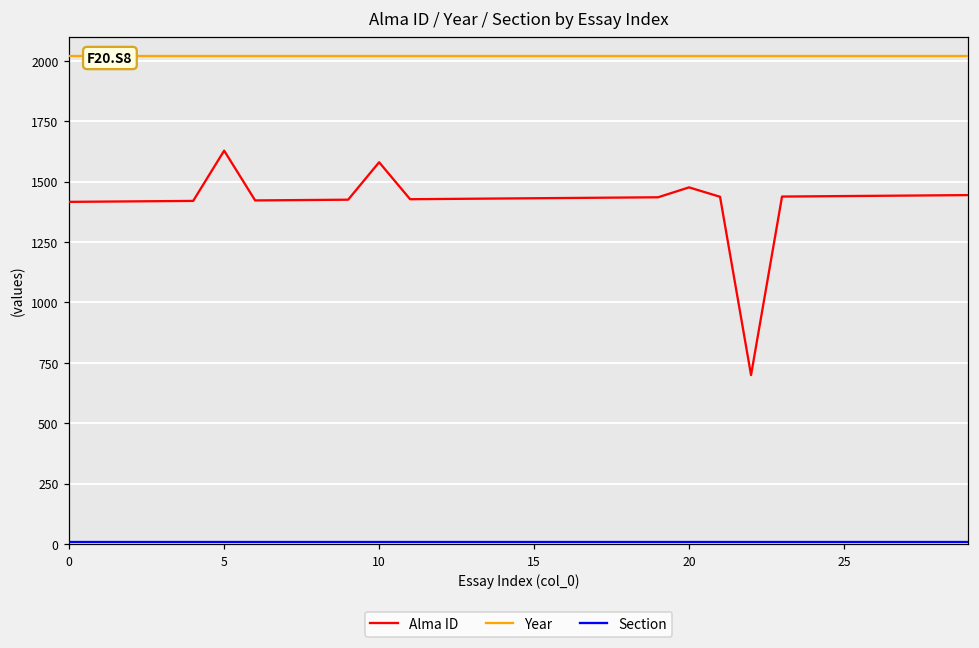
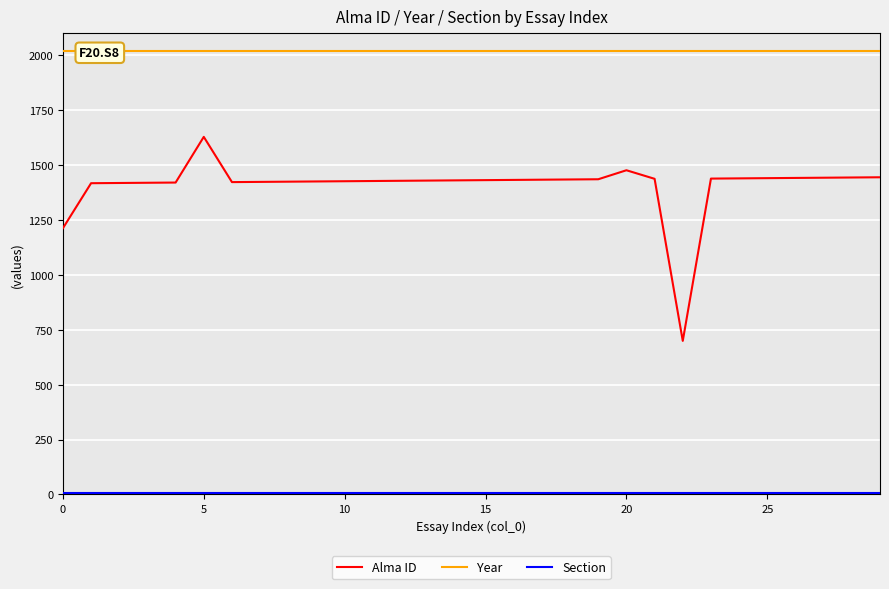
  {
    "Alma ID": {
-     "0": 1420,
+     "0": 1210,
      "5": 1630,
-     "10": 1580,
+     "10": 1430,
      "15": 1430,
      "20": 1480,
      "25": 1440
    },
    "Year": {
      "0": 2020,
      "5": 2020,
      "10": 2020,
      "15": 2020,
      "20": 2020,
      "25": 2020
    },
    "Section": {
      "0": 10,
      "5": 10,
      "10": 10,
      "15": 10,
      "20": 10,
      "25": 10
    }
  }
